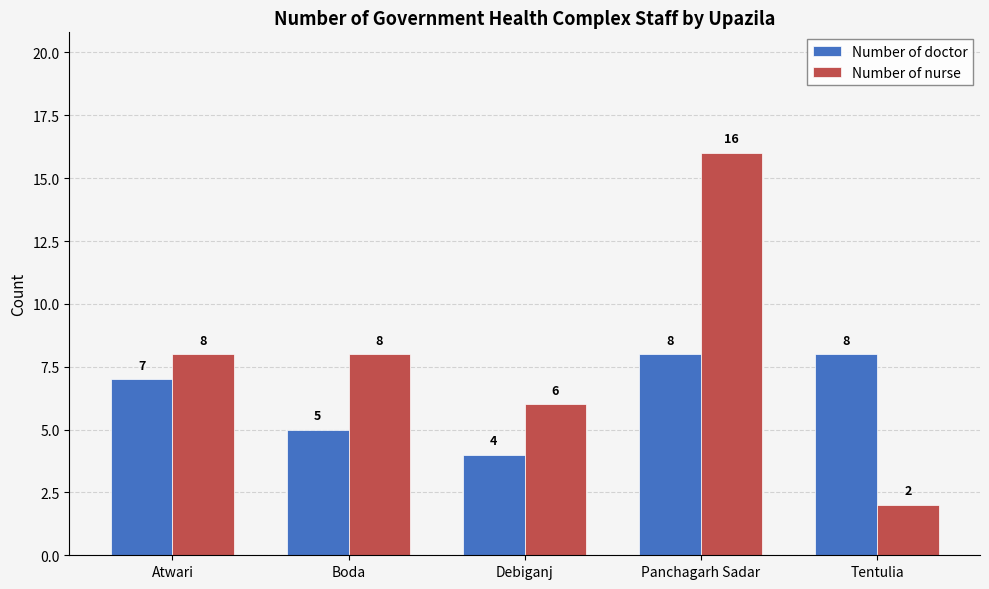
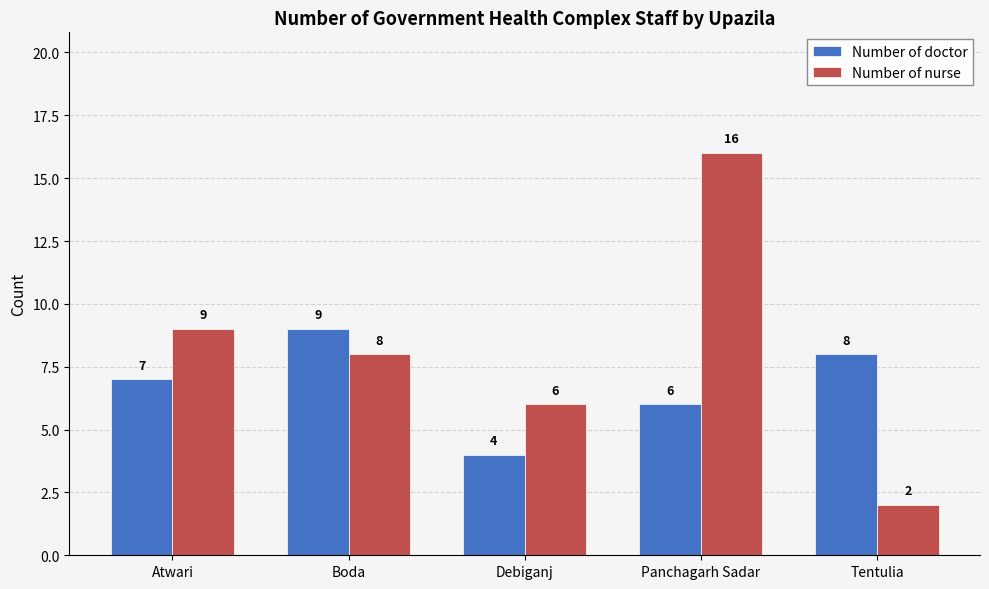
  {
    "Number of doctor": {
      "Atwari": 7,
-     "Boda": 5,
+     "Boda": 9,
      "Debiganj": 4,
-     "Panchagarh Sadar": 8,
+     "Panchagarh Sadar": 6,
      "Tentulia": 8
    },
    "Number of nurse": {
-     "Atwari": 8,
+     "Atwari": 9,
      "Boda": 8,
      "Debiganj": 6,
      "Panchagarh Sadar": 16,
      "Tentulia": 2
    }
  }
